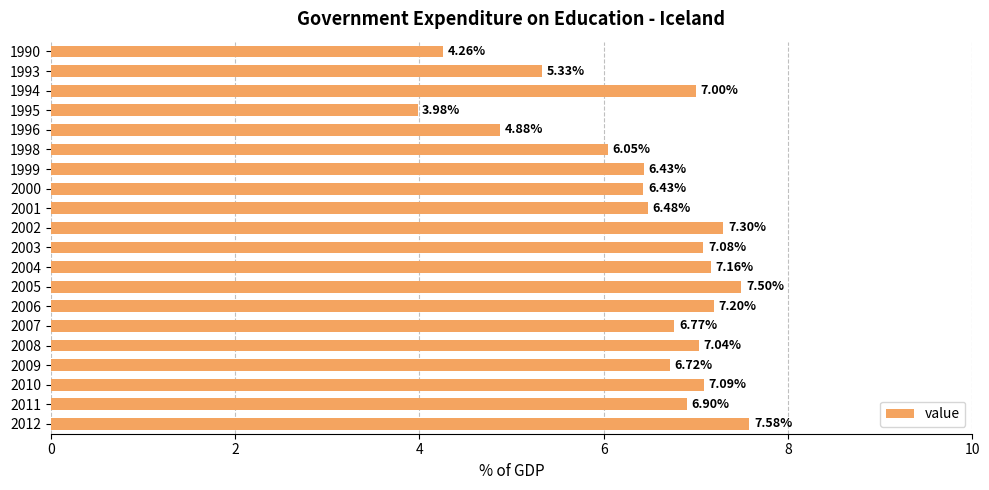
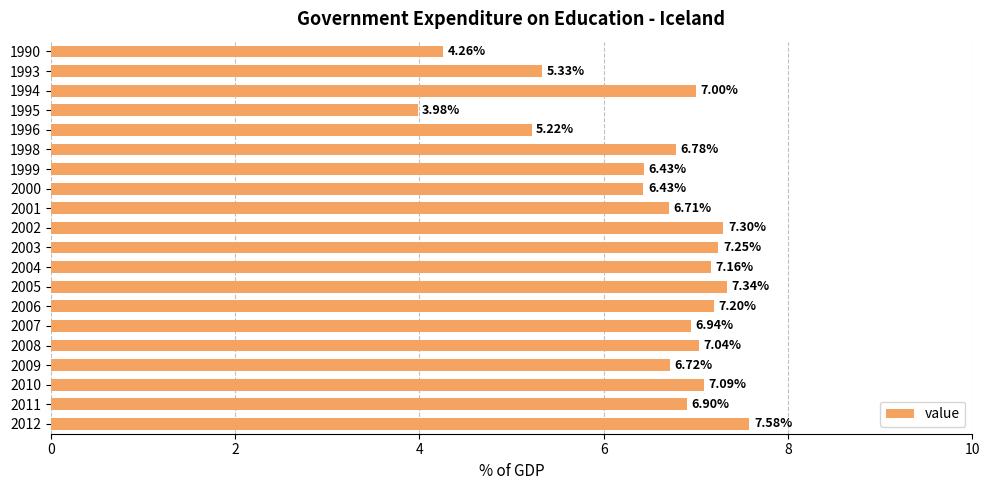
  {
    "1990": "4.26%",
    "1993": "5.33%",
    "1994": "7.00%",
    "1995": "3.98%",
-   "1996": "4.88%",
-   "1998": "6.05%",
+   "1996": "5.22%",
+   "1998": "6.78%",
    "1999": "6.43%",
    "2000": "6.43%",
-   "2001": "6.48%",
+   "2001": "6.71%",
    "2002": "7.30%",
-   "2003": "7.08%",
+   "2003": "7.25%",
    "2004": "7.16%",
-   "2005": "7.50%",
+   "2005": "7.34%",
    "2006": "7.20%",
-   "2007": "6.77%",
+   "2007": "6.94%",
    "2008": "7.04%",
    "2009": "6.72%",
    "2010": "7.09%",
    "2011": "6.90%",
    "2012": "7.58%"
  }
